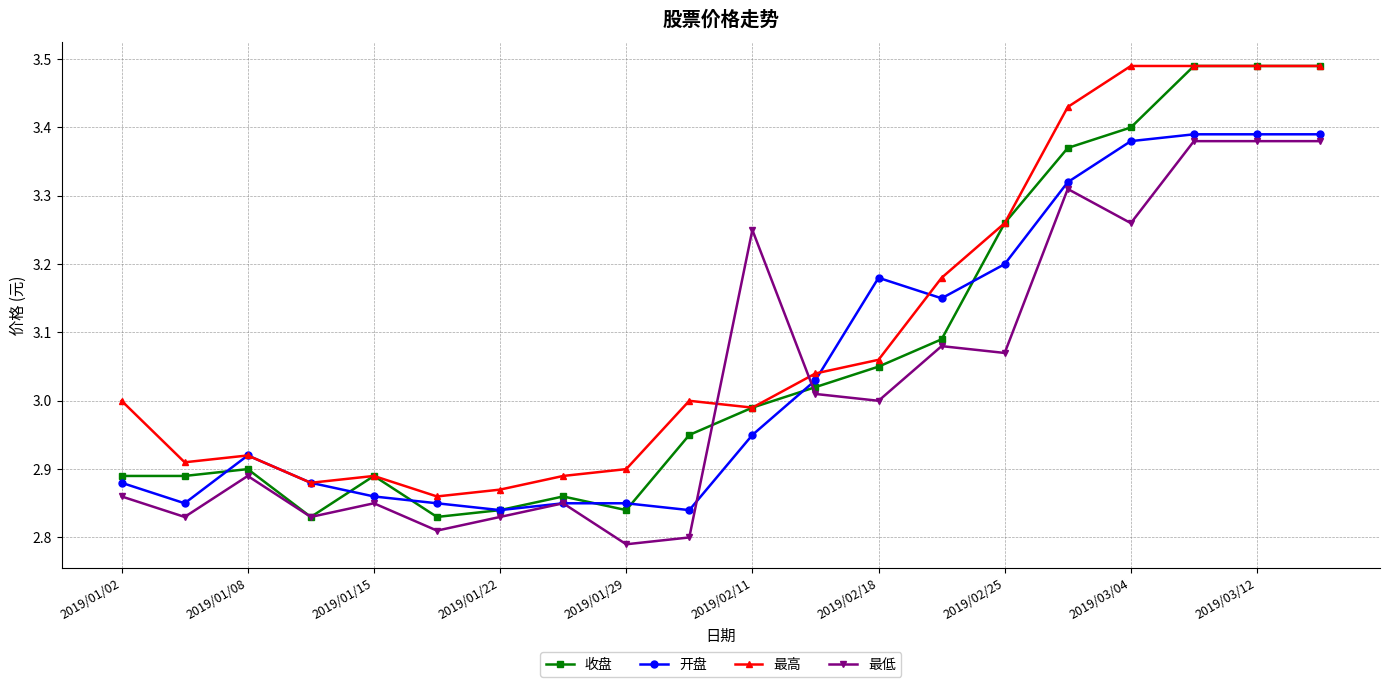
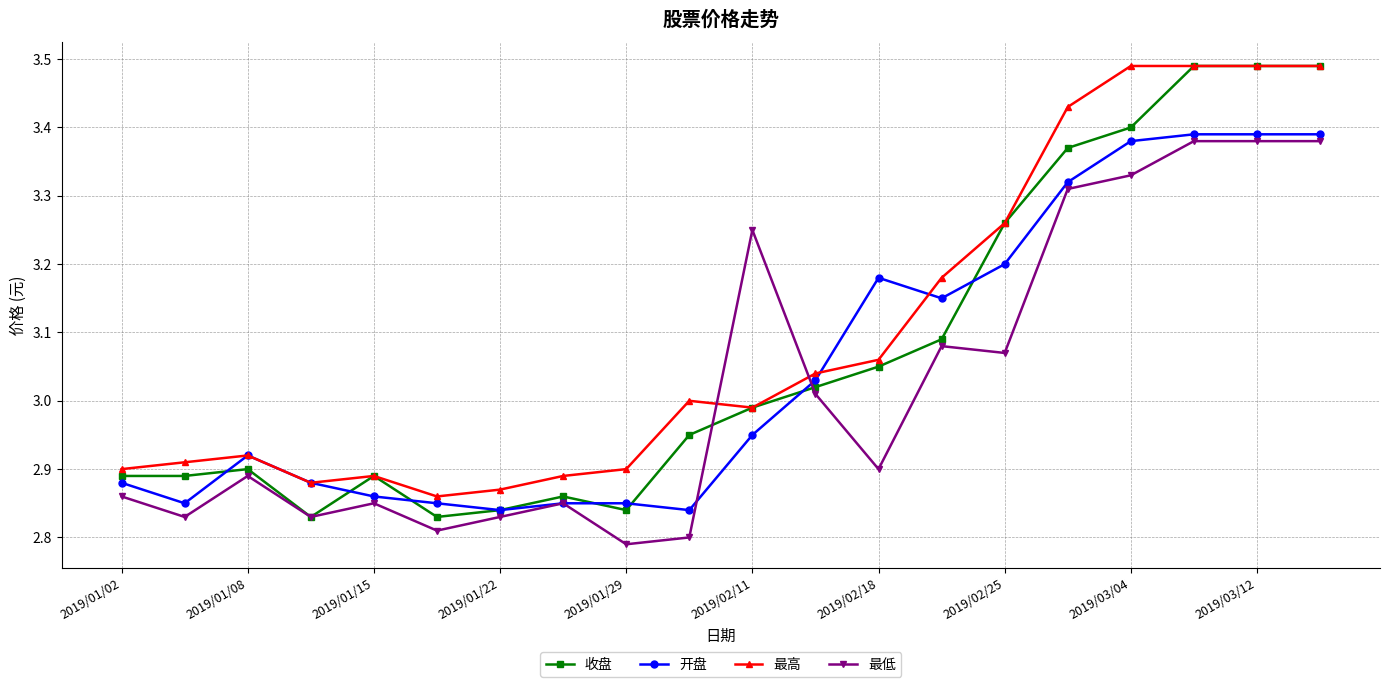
  {
    "收盘": {
      "2019/01/02": 2.89,
      "2019/01/08": 2.90,
      "2019/01/29": 2.84,
      "2019/02/18": 3.05,
      "2019/03/04": 3.40
    },
    "开盘": {
      "2019/01/02": 2.88,
      "2019/01/15": 2.86,
      "2019/01/29": 2.85,
      "2019/02/11": 2.95,
      "2019/02/18": 3.18,
      "2019/02/25": 3.20,
      "2019/03/04": 3.38,
      "2019/03/12": 3.39
    },
    "最高": {
-     "2019/01/02": 3.0,
+     "2019/01/02": 2.9,
      "2019/01/22": 2.87,
      "2019/01/29": 2.9,
      "2019/02/18": 3.06,
      "2019/03/04": 3.49
    },
    "最低": {
      "2019/01/02": 2.86,
      "2019/01/08": 2.89,
      "2019/01/15": 2.85,
      "2019/01/22": 2.83,
      "2019/01/29": 2.79,
      "2019/02/11": 3.25,
-     "2019/02/18": 3.0,
+     "2019/02/18": 2.9,
      "2019/02/25": 3.07,
-     "2019/03/04": 3.26,
+     "2019/03/04": 3.33,
      "2019/03/12": 3.38
    }
  }
